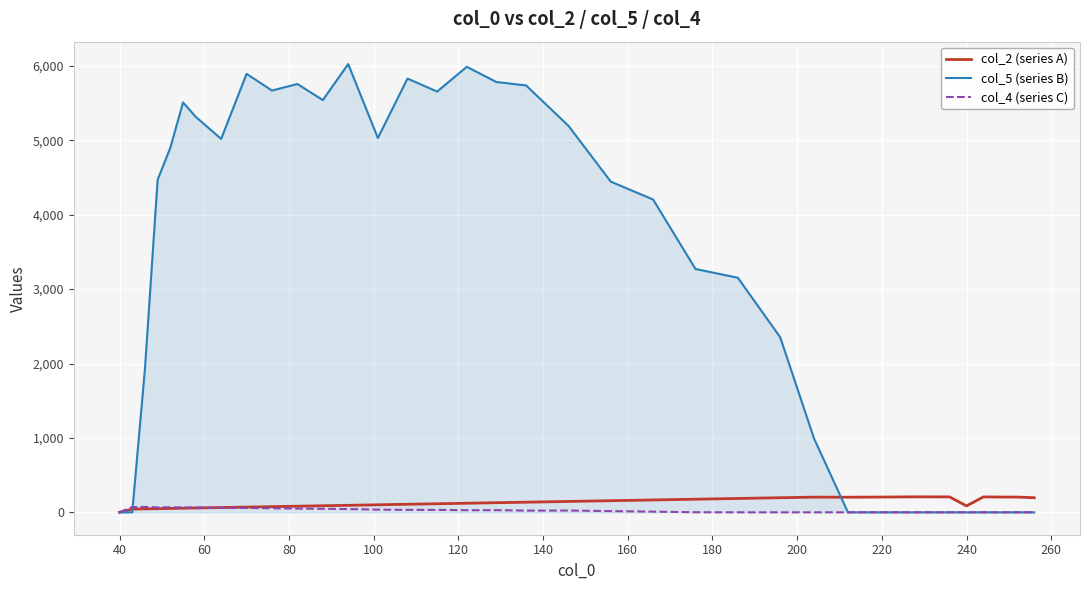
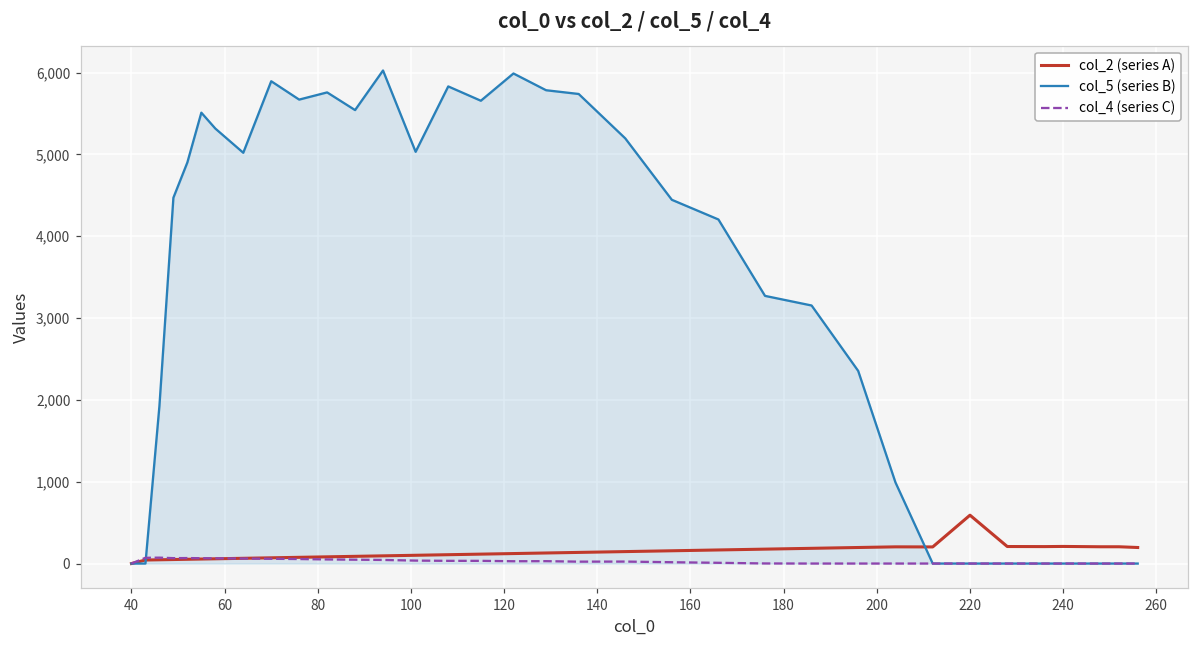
  {
    "col_2 (series A)": {
-     "220": 200,
-     "240": 100
+     "220": 600,
+     "240": 200
    }
  }
